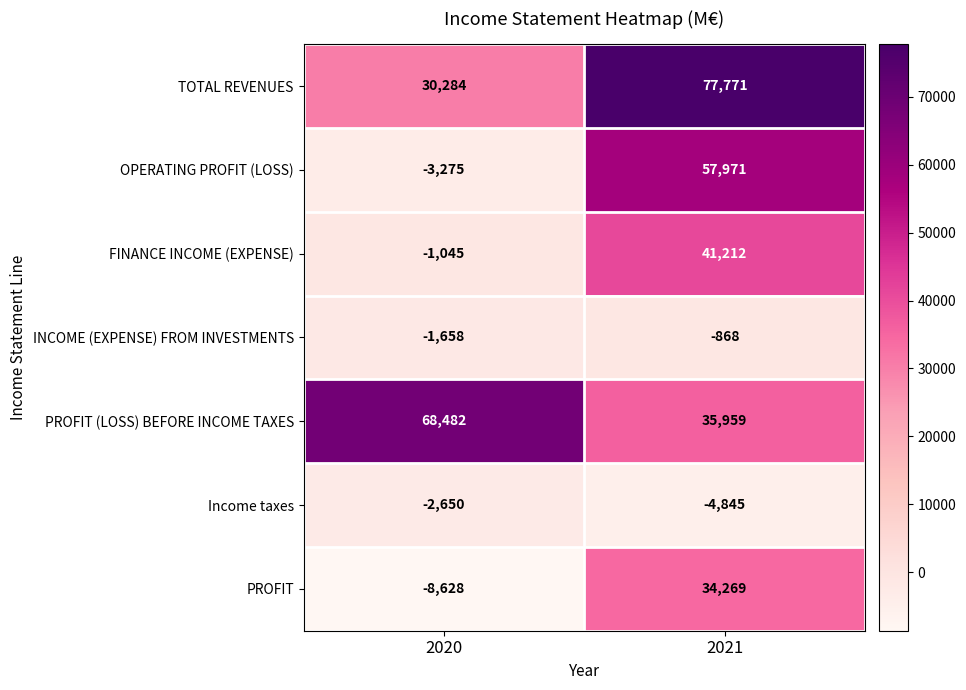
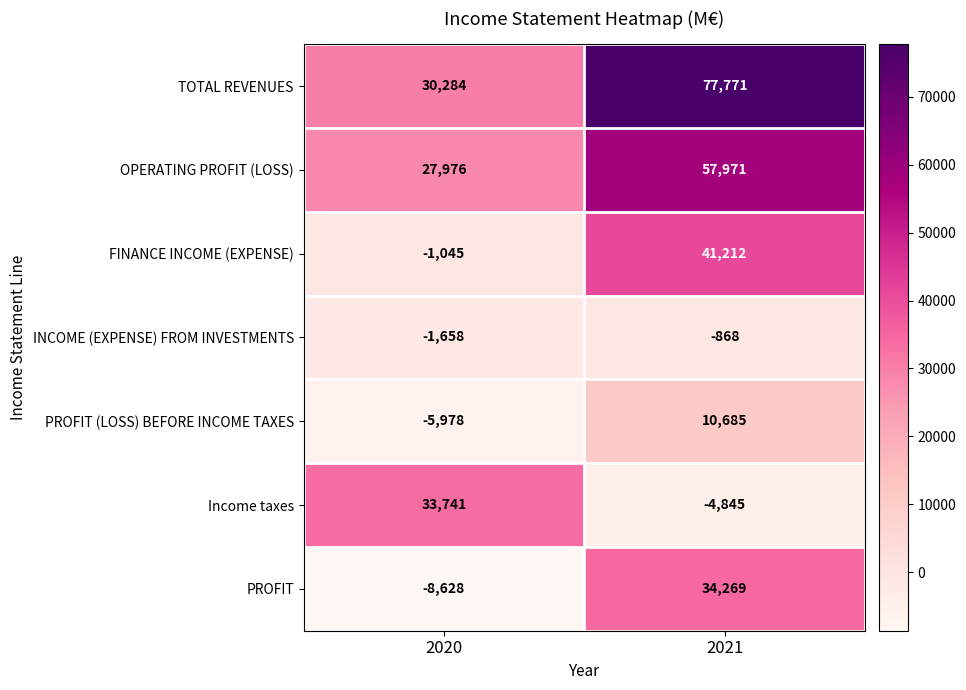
  {
    "TOTAL REVENUES": {
      "2020": "30,284",
      "2021": "77,771"
    },
    "OPERATING PROFIT (LOSS)": {
-     "2020": "-3,275",
+     "2020": "27,976",
      "2021": "57,971"
    },
    "FINANCE INCOME (EXPENSE)": {
      "2020": "-1,045",
      "2021": "41,212"
    },
    "INCOME (EXPENSE) FROM INVESTMENTS": {
      "2020": "-1,658",
      "2021": "-868"
    },
    "PROFIT (LOSS) BEFORE INCOME TAXES": {
-     "2020": "68,482",
-     "2021": "35,959"
+     "2020": "-5,978",
+     "2021": "10,685"
    },
    "Income taxes": {
-     "2020": "-2,650",
+     "2020": "33,741",
      "2021": "-4,845"
    },
    "PROFIT": {
      "2020": "-8,628",
      "2021": "34,269"
    }
  }
